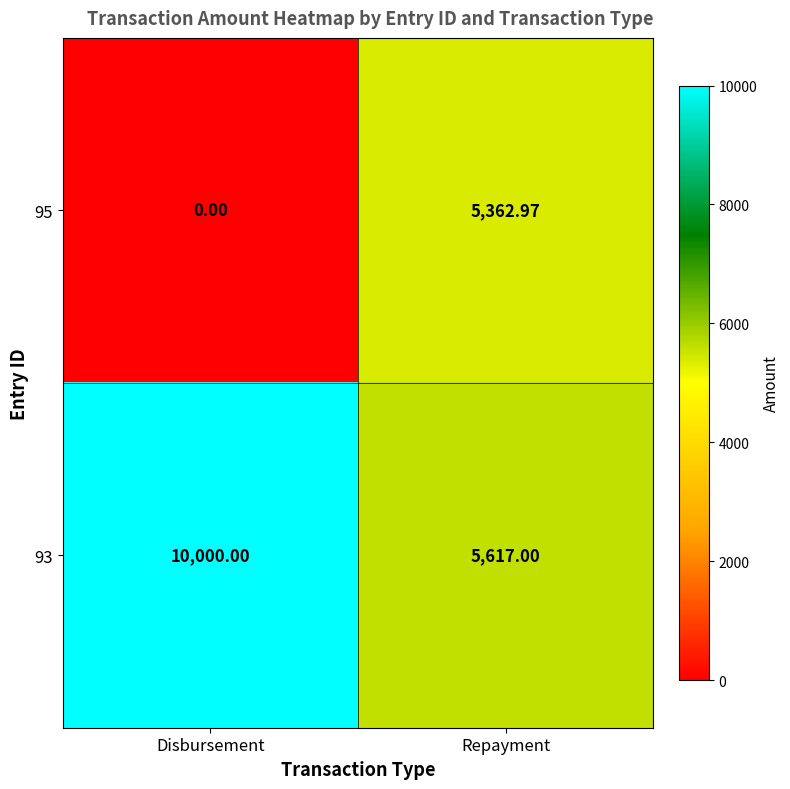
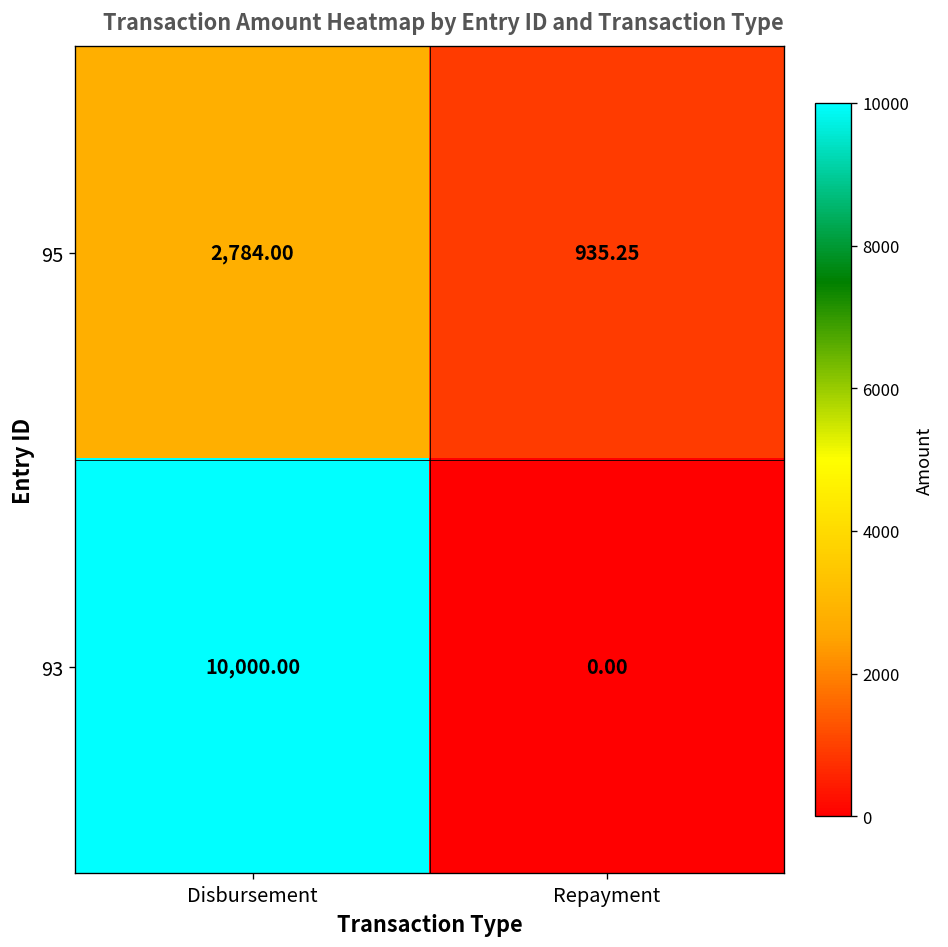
  {
    "95": {
-     "Disbursement": "0.00",
-     "Repayment": "5,362.97"
+     "Disbursement": "2,784.00",
+     "Repayment": "935.25"
    },
    "93": {
      "Disbursement": "10,000.00",
-     "Repayment": "5,617.00"
+     "Repayment": "0.00"
    }
  }
